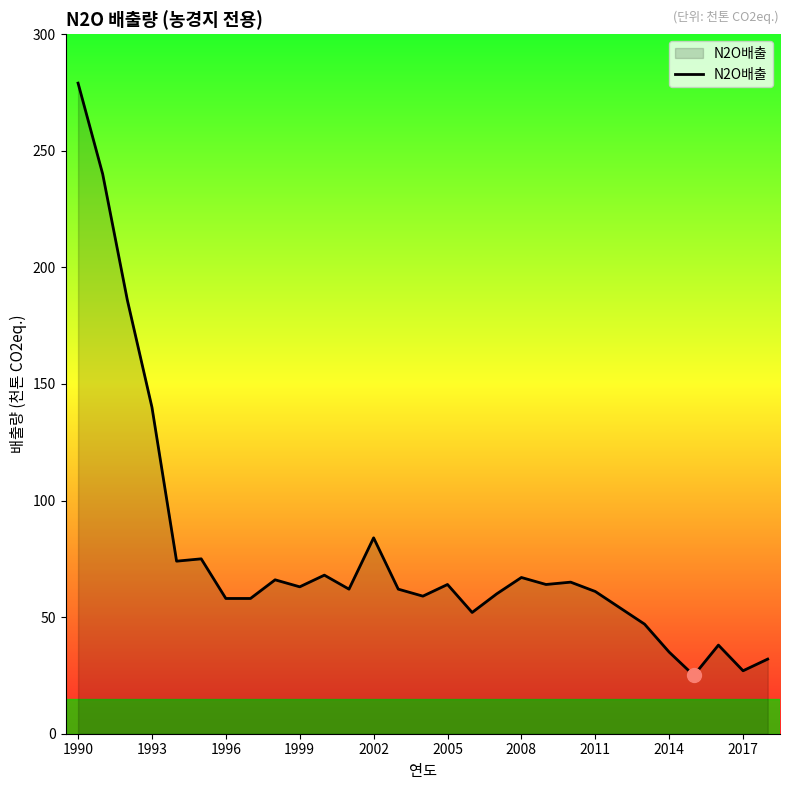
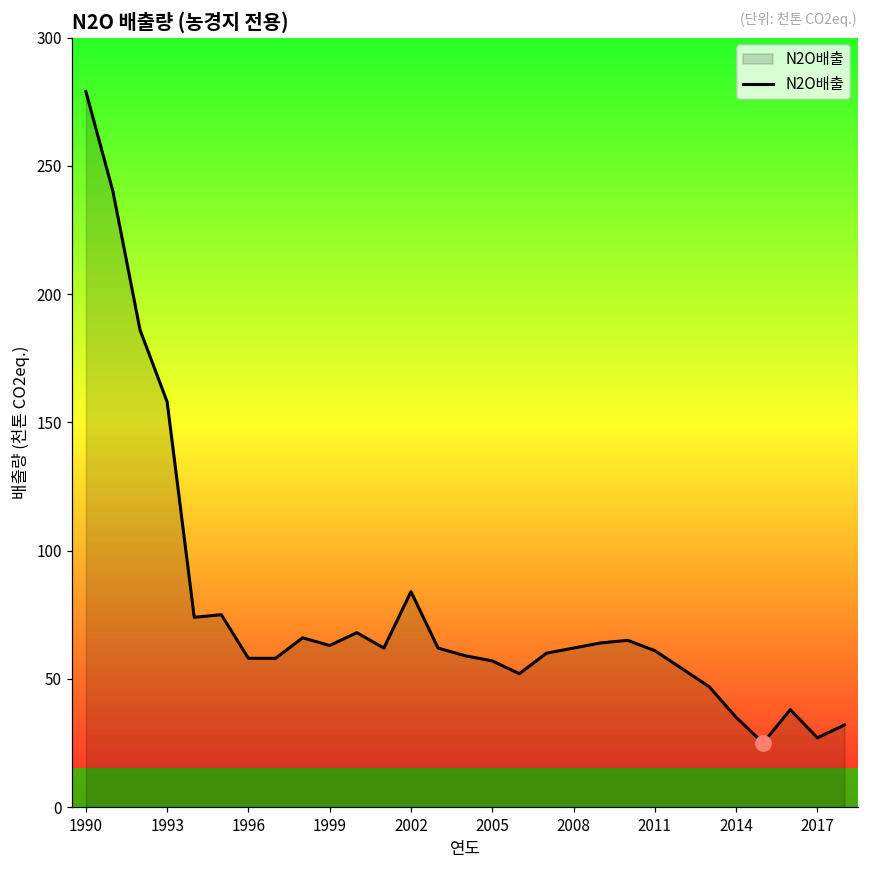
  {
    "N2O배출": {
      "1990": 279,
-     "1993": 140,
+     "1993": 158,
      "1996": 58,
      "1999": 63,
      "2002": 84,
-     "2005": 64,
-     "2008": 67,
+     "2005": 57,
+     "2008": 62,
      "2011": 61,
      "2014": 35,
      "2017": 27
    }
  }
